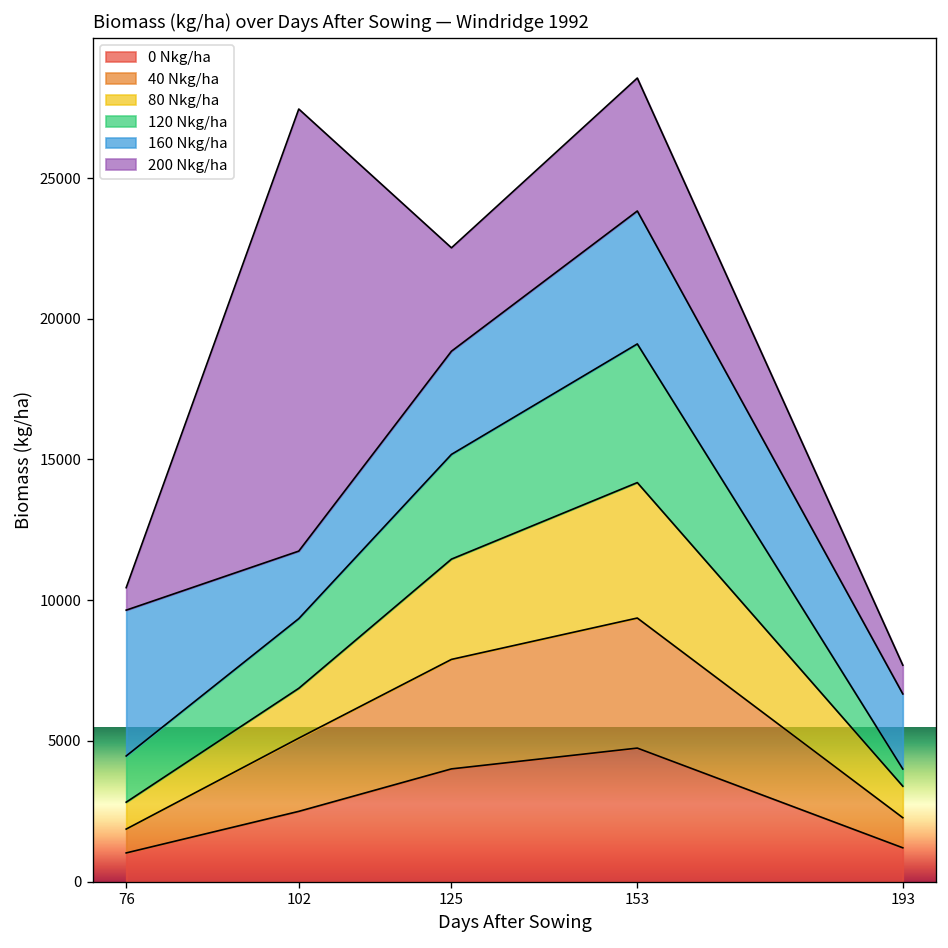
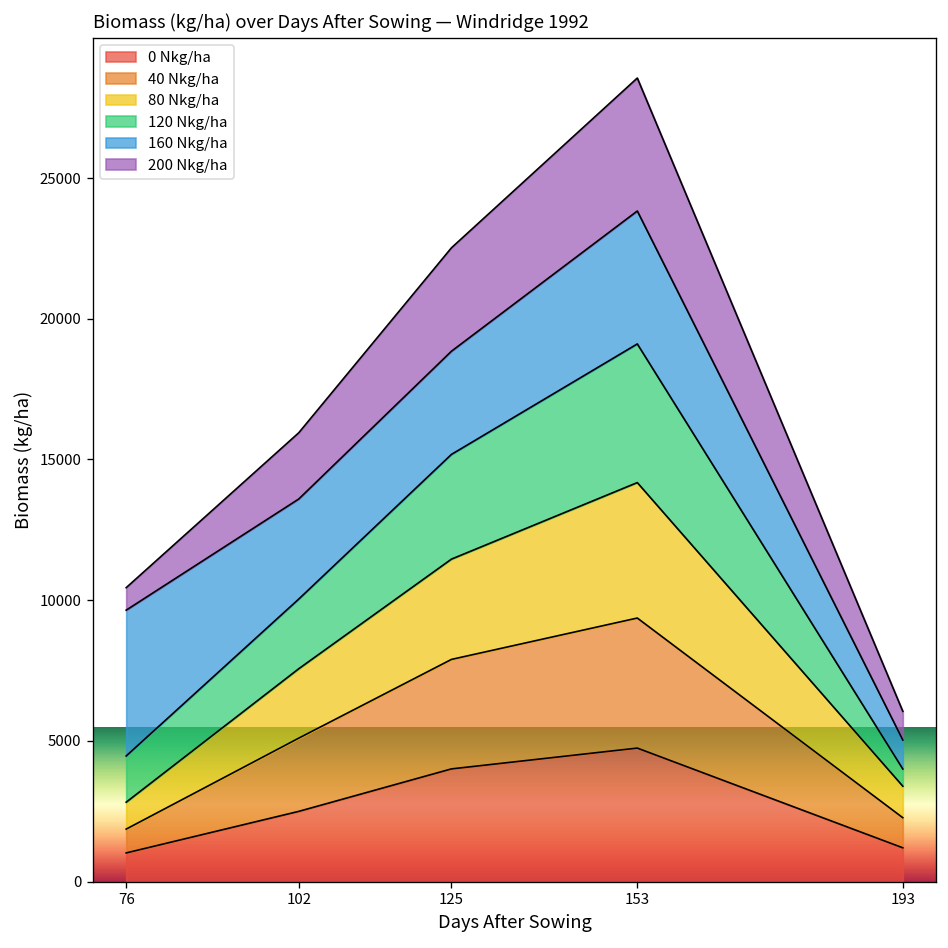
  {
    "80 Nkg/ha": {
      "76": 1000,
-     "102": 1800,
+     "102": 2500,
      "125": 3600,
      "153": 4800,
      "193": 1100
    },
    "120 Nkg/ha": {
      "76": 1600,
      "102": 2500,
      "125": 3700,
      "153": 4900,
      "193": 600
    },
    "160 Nkg/ha": {
      "76": 5200,
-     "102": 2400,
+     "102": 3600,
      "125": 3700,
      "153": 4700,
-     "193": 2700
+     "193": 1000
    },
    "200 Nkg/ha": {
      "76": 800,
-     "102": 15700,
+     "102": 2400,
      "125": 3700,
      "153": 4700,
      "193": 1000
    }
  }
